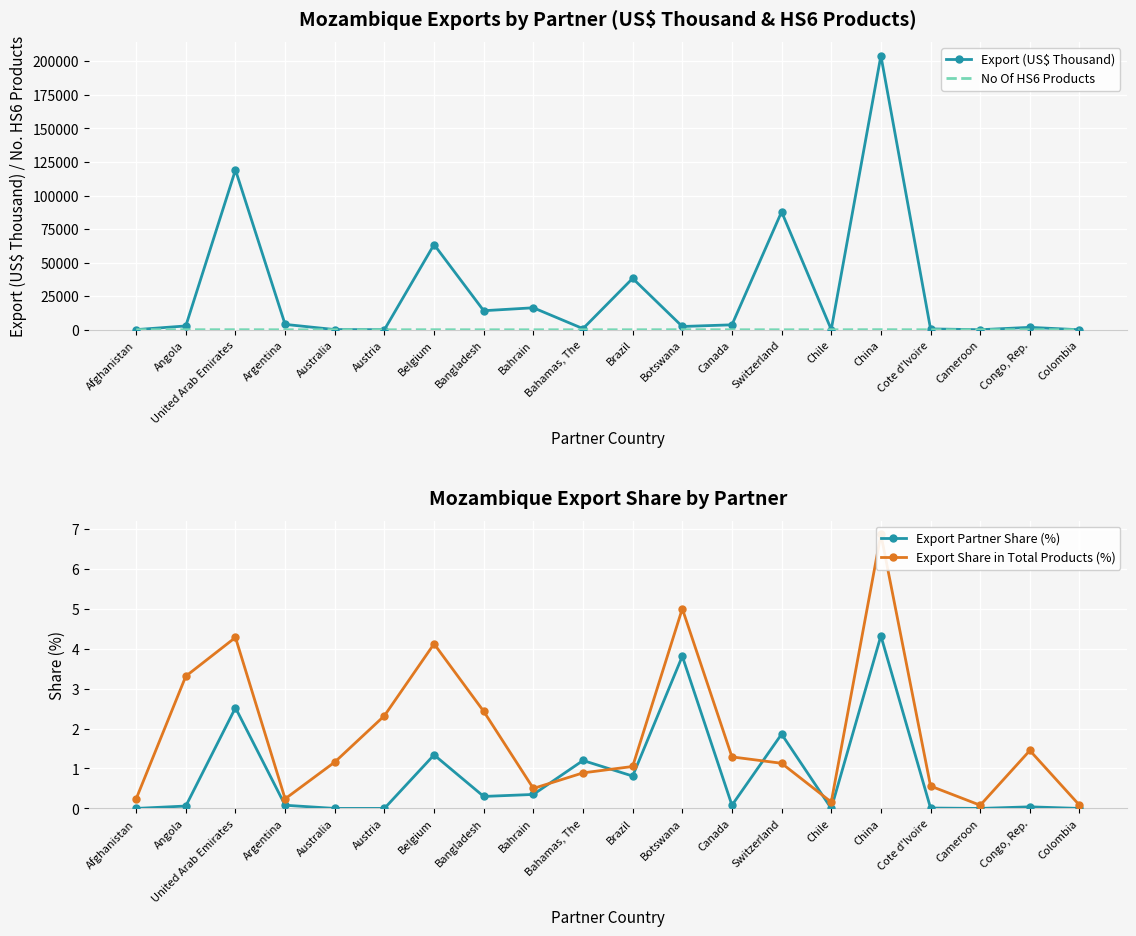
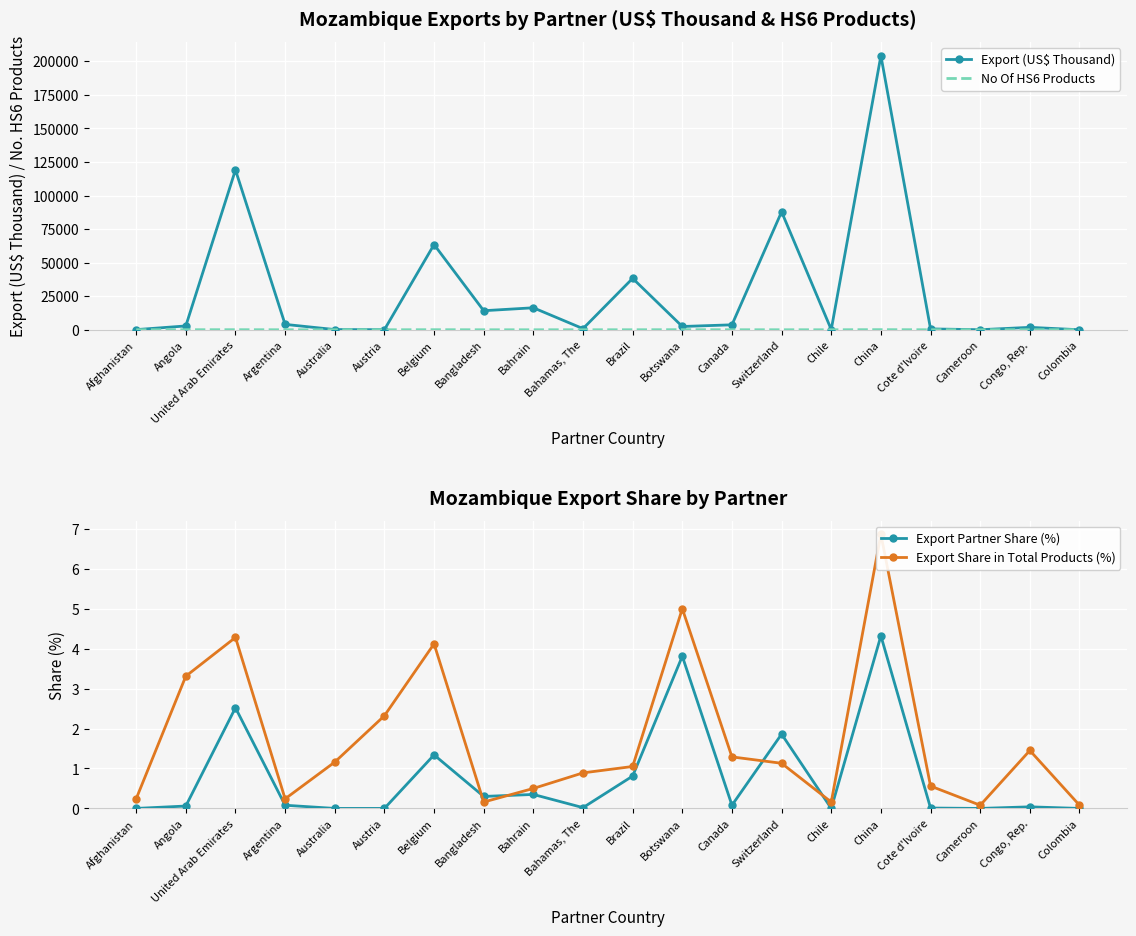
  {
    "Mozambique Exports by Partner (US$ Thousand & HS6 Products)": {
      "Export (US$ Thousand)": {
        "Angola": 3000,
        "United Arab Emirates": 119000,
        "Argentina": 4000,
        "Belgium": 63000,
        "Bangladesh": 14000,
        "Bahrain": 16000,
        "Brazil": 38000,
        "Botswana": 2000,
        "Canada": 4000,
        "Switzerland": 88000,
        "China": 204000
      },
      "No Of HS6 Products": {
        "Angola": 0,
        "United Arab Emirates": 0,
        "Argentina": 0,
        "Belgium": 0,
        "Bangladesh": 0,
        "Bahrain": 0,
        "Brazil": 0,
        "Botswana": 0,
        "Canada": 0,
        "Switzerland": 0,
        "China": 0
      }
    },
    "Mozambique Export Share by Partner": {
      "Export Partner Share (%)": {
        "Afghanistan": 0.0,
        "Angola": 0.1,
        "United Arab Emirates": 2.5,
        "Argentina": 0.1,
        "Australia": 0.0,
        "Austria": 0.0,
        "Belgium": 1.3,
        "Bangladesh": 0.3,
        "Bahrain": 0.4,
-       "Bahamas, The": 1.2,
+       "Bahamas, The": 0.0,
        "Brazil": 0.8,
        "Botswana": 3.8,
        "Canada": 0.1,
        "Switzerland": 1.9,
        "Chile": 0.0,
        "China": 4.3,
        "Cote d'Ivoire": 0.0,
        "Cameroon": 0.0,
        "Congo, Rep.": 0.0,
        "Colombia": 0.0
      },
      "Export Share in Total Products (%)": {
        "Afghanistan": 0.2,
        "Angola": 3.3,
        "United Arab Emirates": 4.3,
        "Argentina": 0.2,
        "Australia": 1.2,
        "Austria": 2.3,
        "Belgium": 4.1,
-       "Bangladesh": 2.4,
+       "Bangladesh": 0.2,
        "Bahrain": 0.5,
        "Bahamas, The": 0.9,
        "Brazil": 1.1,
        "Botswana": 5.0,
        "Canada": 1.3,
        "Switzerland": 1.1,
        "Chile": 0.2,
        "Cote d'Ivoire": 0.6,
        "Cameroon": 0.1,
        "Congo, Rep.": 1.5,
        "Colombia": 0.1
      }
    }
  }
